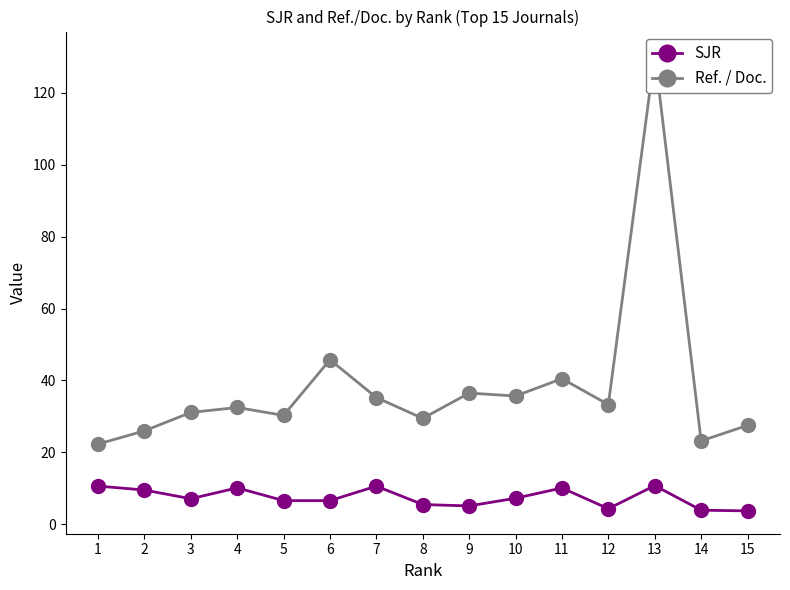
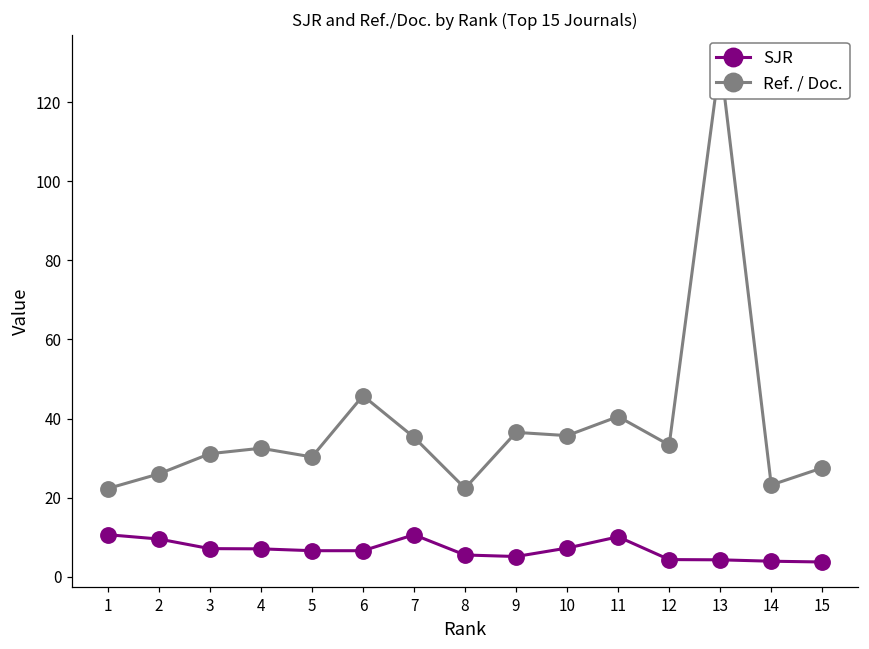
  {
    "SJR": {
      "1": 11,
      "2": 10,
      "3": 7,
-     "4": 10,
+     "4": 7,
      "5": 7,
      "6": 7,
      "7": 11,
      "8": 6,
      "9": 5,
      "10": 7,
      "11": 10,
      "12": 4,
-     "13": 11,
+     "13": 4,
      "14": 4,
      "15": 4
    },
    "Ref. / Doc.": {
      "1": 22,
      "2": 26,
      "3": 31,
      "4": 32,
      "5": 30,
      "6": 46,
      "7": 35,
-     "8": 29,
+     "8": 22,
      "9": 37,
      "10": 36,
      "11": 41,
      "12": 33,
      "14": 23,
      "15": 28
    }
  }
